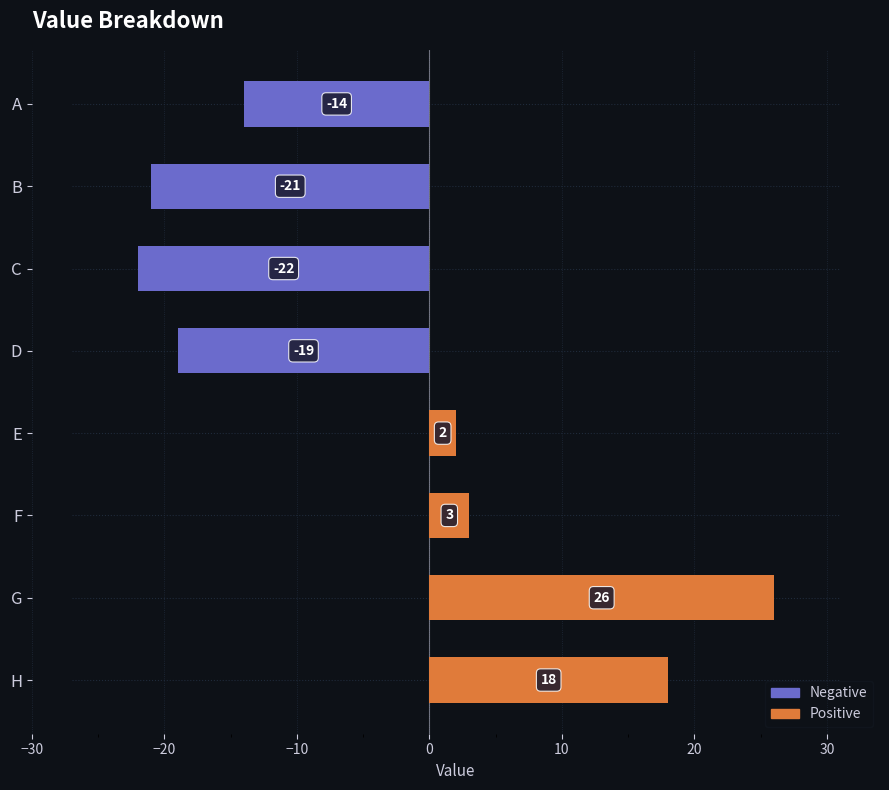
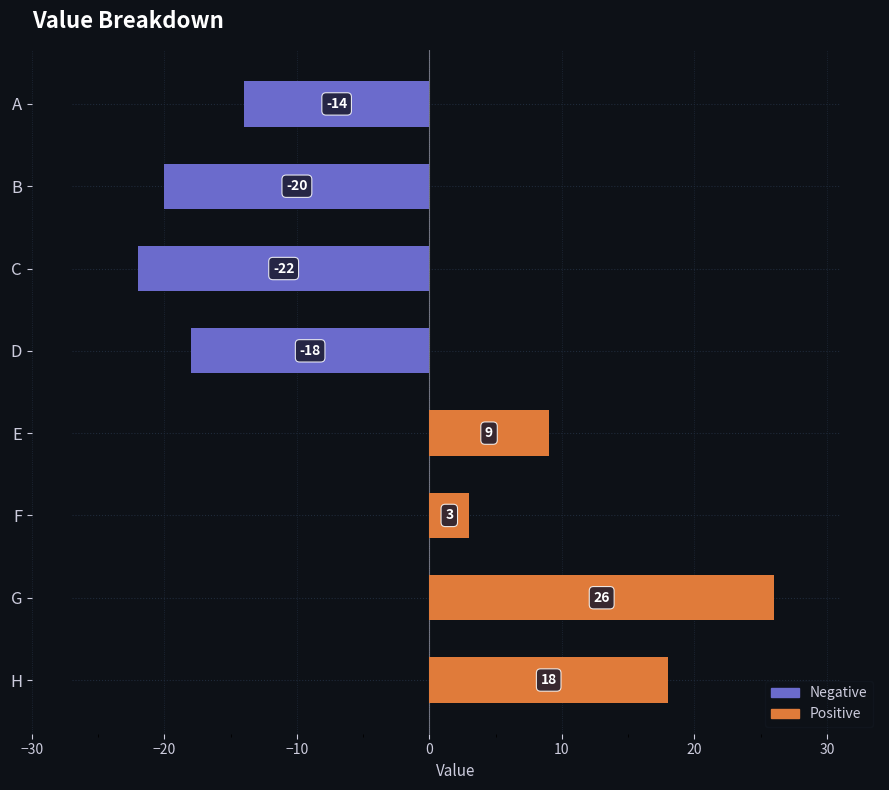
  {
-   "B": -21,
-   "D": -19,
-   "E": 2
+   "B": -20,
+   "D": -18,
+   "E": 9
  }
